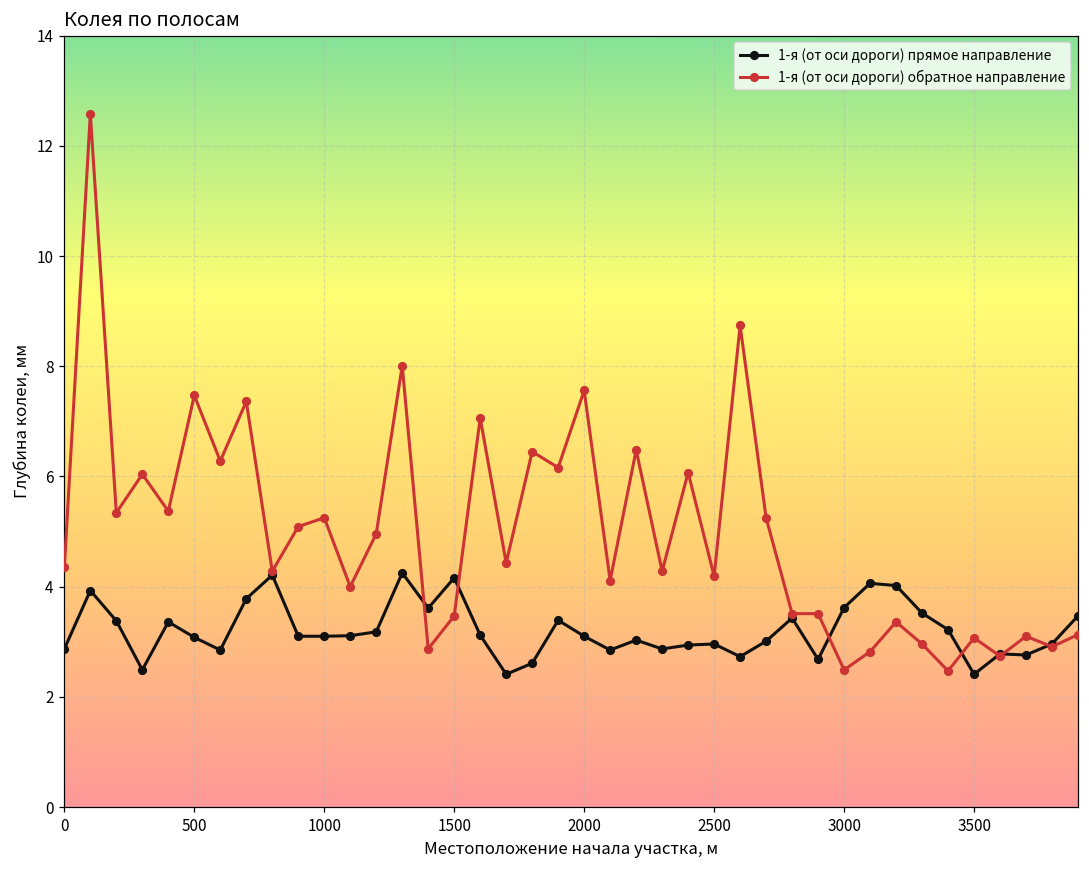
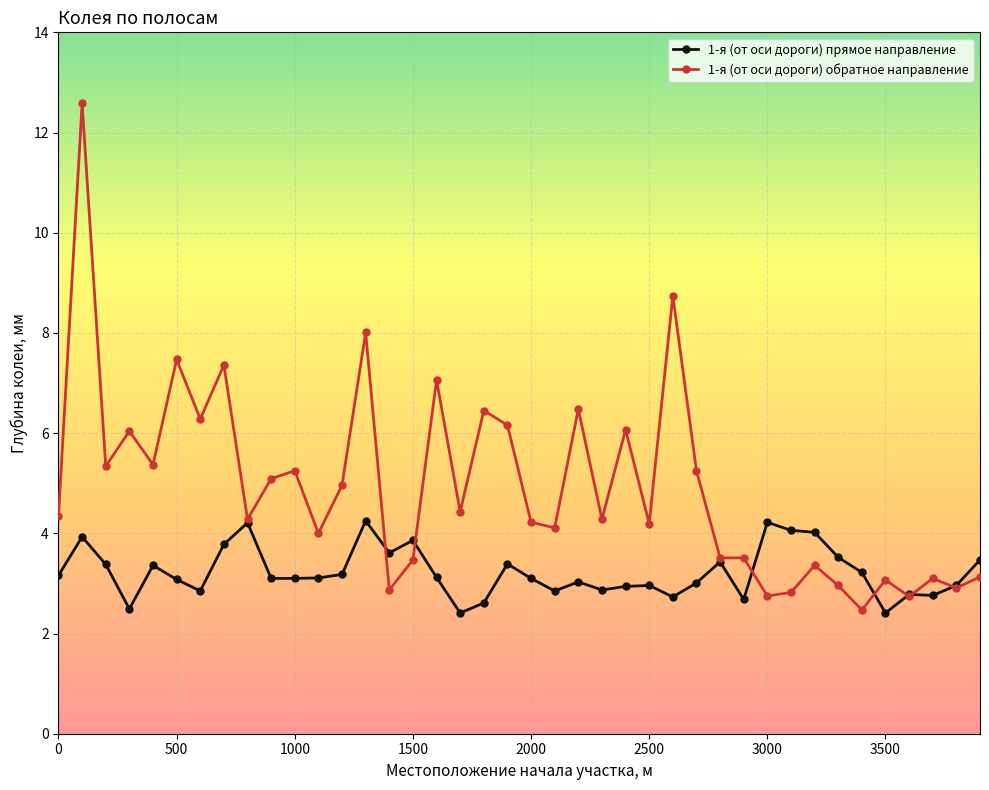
  {
    "1-я (от оси дороги) прямое направление": {
-     "0": 2.9,
+     "0": 3.2,
      "500": 3.1,
      "1000": 3.1,
-     "1500": 4.2,
+     "1500": 3.9,
      "2000": 3.1,
      "2500": 3.0,
-     "3000": 3.6,
+     "3000": 4.2,
      "3500": 2.4
    },
    "1-я (от оси дороги) обратное направление": {
      "0": 4.4,
      "500": 7.5,
      "1000": 5.3,
      "1500": 3.5,
-     "2000": 7.6,
+     "2000": 4.2,
      "2500": 4.2,
-     "3000": 2.5,
+     "3000": 2.8,
      "3500": 3.1
    }
  }
